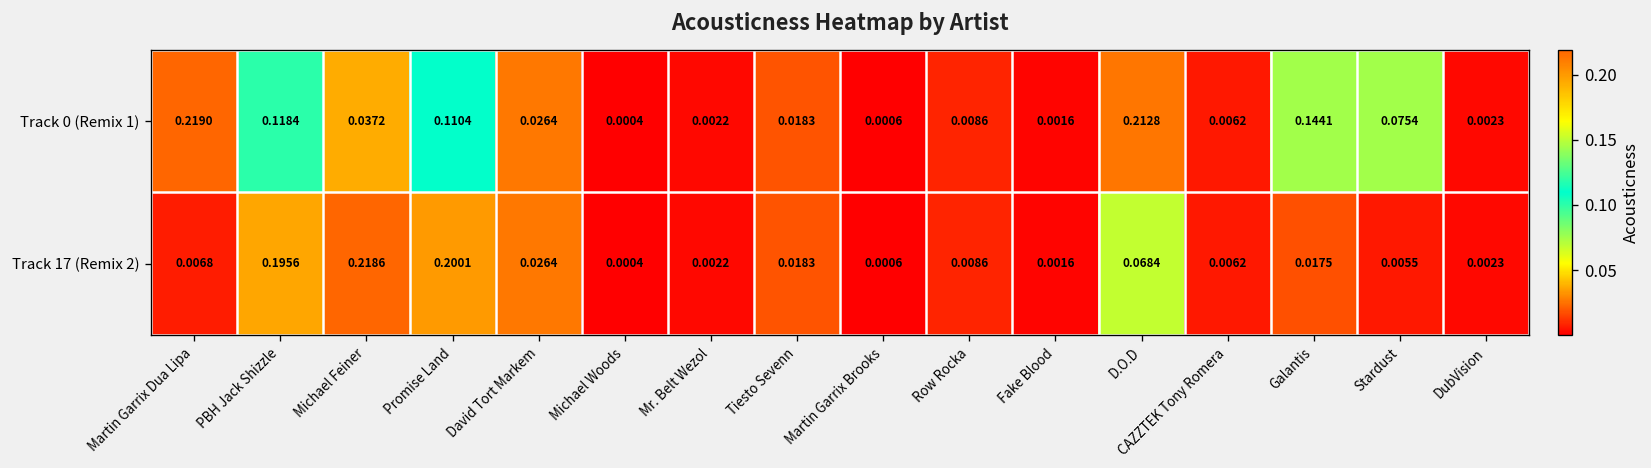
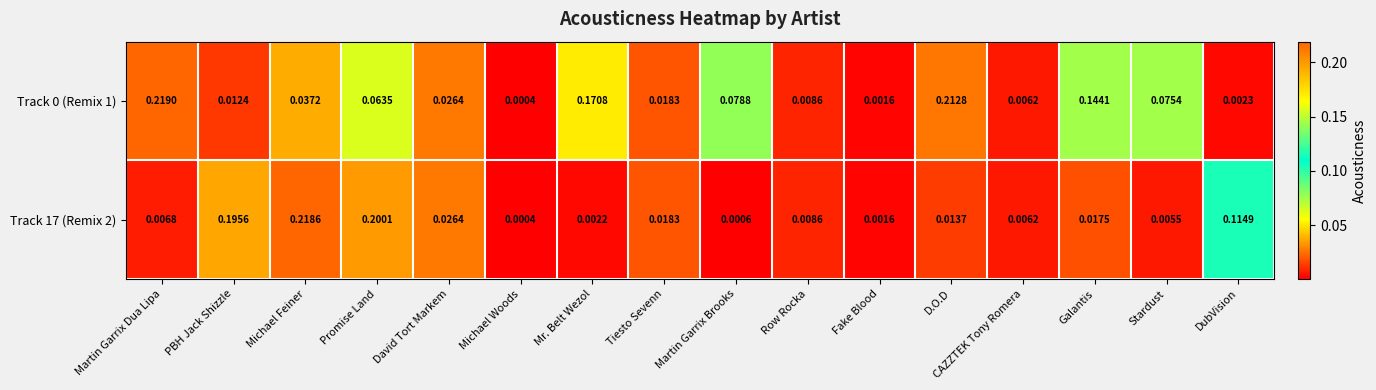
  {
    "Track 0 (Remix 1)": {
      "Martin Garrix Dua Lipa": 0.2190,
-     "PBH Jack Shizzle": 0.1184,
+     "PBH Jack Shizzle": 0.0124,
      "Michael Feiner": 0.0372,
-     "Promise Land": 0.1104,
+     "Promise Land": 0.0635,
      "David Tort Markem": 0.0264,
      "Michael Woods": 0.0004,
-     "Mr. Belt Wezol": 0.0022,
+     "Mr. Belt Wezol": 0.1708,
      "Tiesto Sevenn": 0.0183,
-     "Martin Garrix Brooks": 0.0006,
+     "Martin Garrix Brooks": 0.0788,
      "Row Rocka": 0.0086,
      "Fake Blood": 0.0016,
      "D.O.D": 0.2128,
      "CAZZTEK Tony Romera": 0.0062,
      "Galantis": 0.1441,
      "Stardust": 0.0754,
      "DubVision": 0.0023
    },
    "Track 17 (Remix 2)": {
      "Martin Garrix Dua Lipa": 0.0068,
      "PBH Jack Shizzle": 0.1956,
      "Michael Feiner": 0.2186,
      "Promise Land": 0.2001,
      "David Tort Markem": 0.0264,
      "Michael Woods": 0.0004,
      "Mr. Belt Wezol": 0.0022,
      "Tiesto Sevenn": 0.0183,
      "Martin Garrix Brooks": 0.0006,
      "Row Rocka": 0.0086,
      "Fake Blood": 0.0016,
-     "D.O.D": 0.0684,
+     "D.O.D": 0.0137,
      "CAZZTEK Tony Romera": 0.0062,
      "Galantis": 0.0175,
      "Stardust": 0.0055,
-     "DubVision": 0.0023
+     "DubVision": 0.1149
    }
  }
